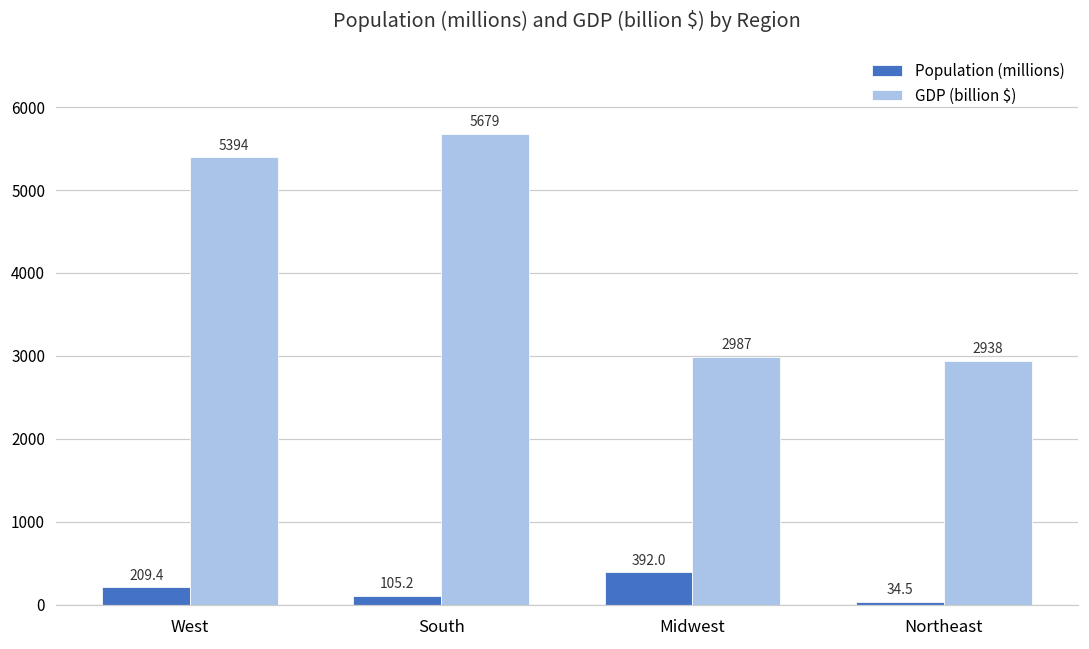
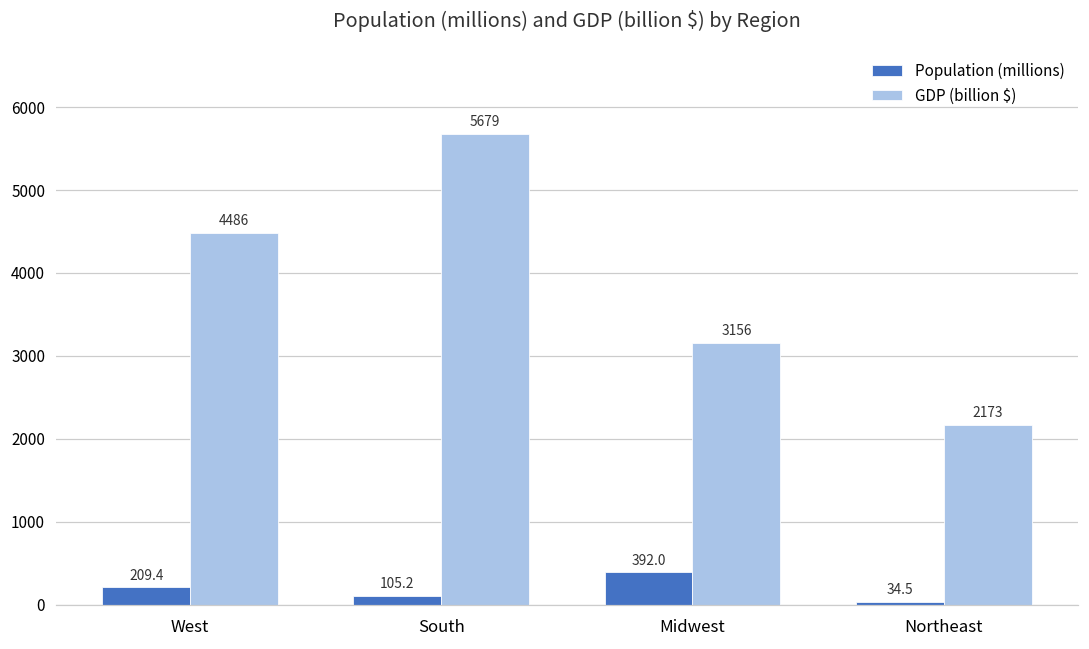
  {
    "Population (millions)": {
      "West": 209.4,
      "South": 105.2,
      "Midwest": 392.0,
      "Northeast": 34.5
    },
    "GDP (billion $)": {
-     "West": 5394,
+     "West": 4486,
      "South": 5679,
-     "Midwest": 2987,
-     "Northeast": 2938
+     "Midwest": 3156,
+     "Northeast": 2173
    }
  }
